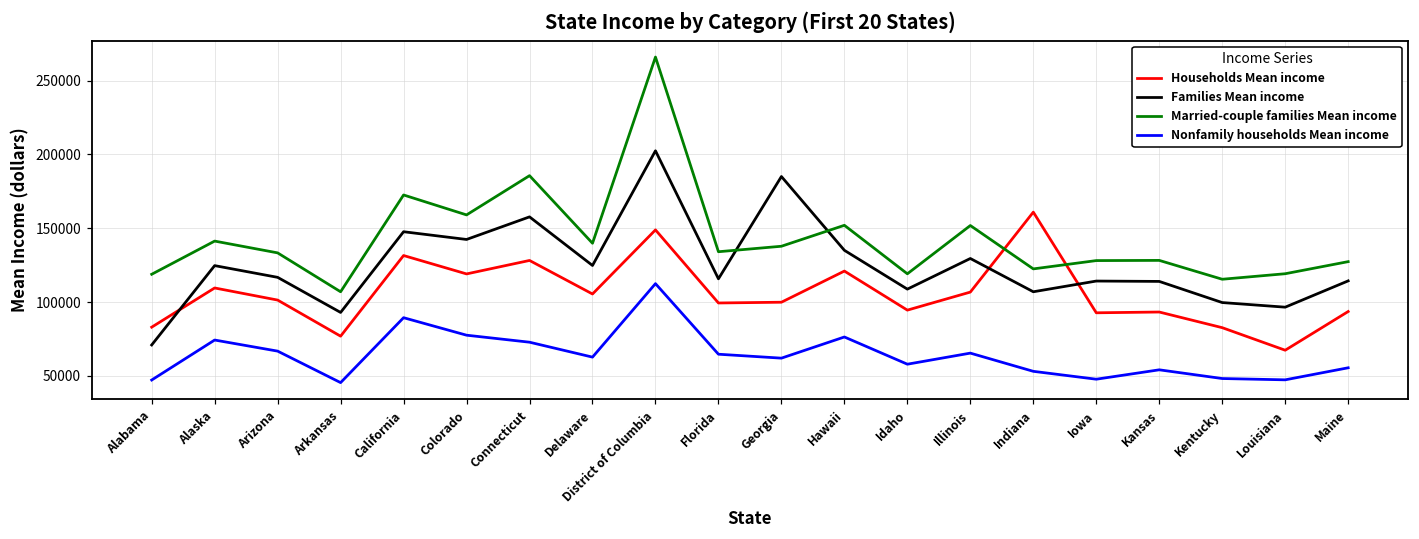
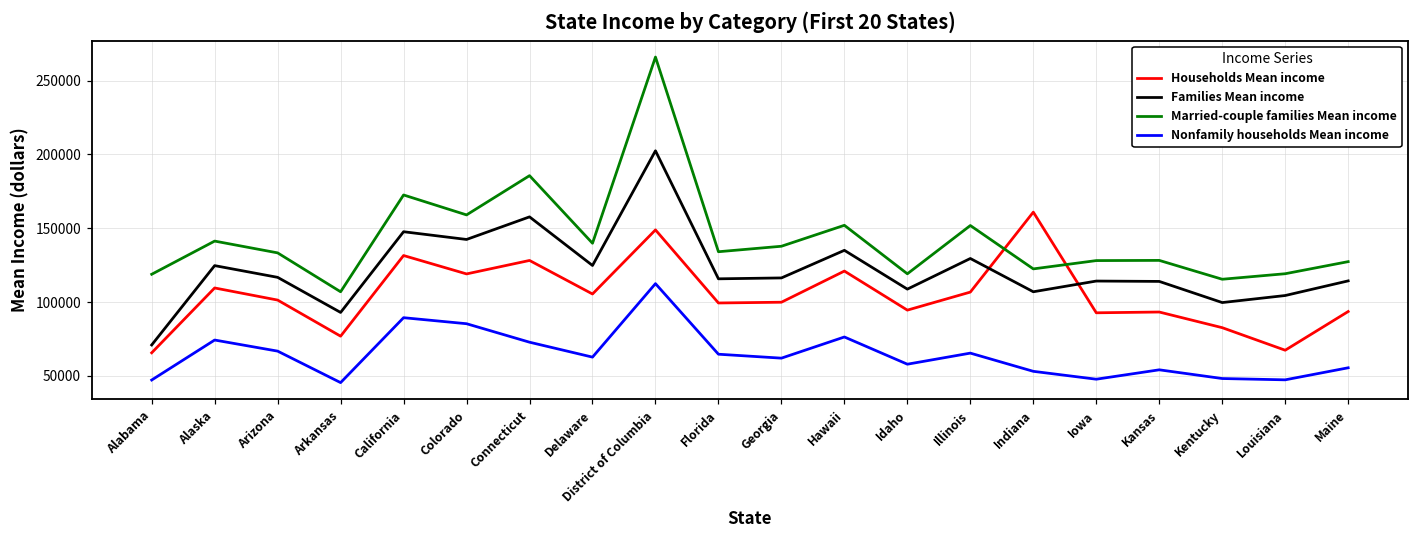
  {
    "Households Mean income": {
-     "Alabama": 83000,
+     "Alabama": 66000,
      "Alaska": 110000,
      "Arizona": 101000,
      "Arkansas": 77000,
      "California": 132000,
      "Colorado": 119000,
      "Connecticut": 128000,
      "Delaware": 105000,
      "District of Columbia": 149000,
      "Florida": 99000,
      "Georgia": 100000,
      "Hawaii": 121000,
      "Idaho": 95000,
      "Illinois": 107000,
      "Indiana": 161000,
      "Iowa": 93000,
      "Kansas": 93000,
      "Kentucky": 83000,
      "Louisiana": 67000,
      "Maine": 94000
    },
    "Families Mean income": {
      "Alabama": 71000,
      "Alaska": 125000,
      "Arizona": 117000,
      "Arkansas": 93000,
      "California": 148000,
      "Colorado": 142000,
      "Connecticut": 158000,
      "Delaware": 125000,
      "District of Columbia": 202000,
      "Florida": 116000,
-     "Georgia": 185000,
+     "Georgia": 116000,
      "Hawaii": 135000,
      "Idaho": 109000,
      "Illinois": 129000,
      "Indiana": 107000,
      "Iowa": 114000,
      "Kansas": 114000,
      "Kentucky": 100000,
-     "Louisiana": 97000,
+     "Louisiana": 104000,
      "Maine": 114000
    },
    "Married-couple families Mean income": {
      "Alabama": 119000,
      "Alaska": 141000,
      "Arizona": 133000,
      "Arkansas": 107000,
      "California": 173000,
      "Colorado": 159000,
      "Connecticut": 186000,
      "Delaware": 140000,
      "District of Columbia": 266000,
      "Florida": 134000,
      "Georgia": 138000,
      "Hawaii": 152000,
      "Idaho": 119000,
      "Illinois": 152000,
      "Indiana": 122000,
      "Iowa": 128000,
      "Kansas": 128000,
      "Kentucky": 115000,
      "Louisiana": 119000,
      "Maine": 127000
    },
    "Nonfamily households Mean income": {
      "Alabama": 47000,
      "Alaska": 74000,
      "Arizona": 67000,
      "Arkansas": 45000,
      "California": 89000,
-     "Colorado": 78000,
+     "Colorado": 85000,
      "Connecticut": 73000,
      "Delaware": 63000,
      "District of Columbia": 112000,
      "Florida": 65000,
      "Georgia": 62000,
      "Hawaii": 76000,
      "Idaho": 58000,
      "Illinois": 65000,
      "Indiana": 53000,
      "Iowa": 48000,
      "Kansas": 54000,
      "Kentucky": 48000,
      "Louisiana": 47000,
      "Maine": 55000
    }
  }
